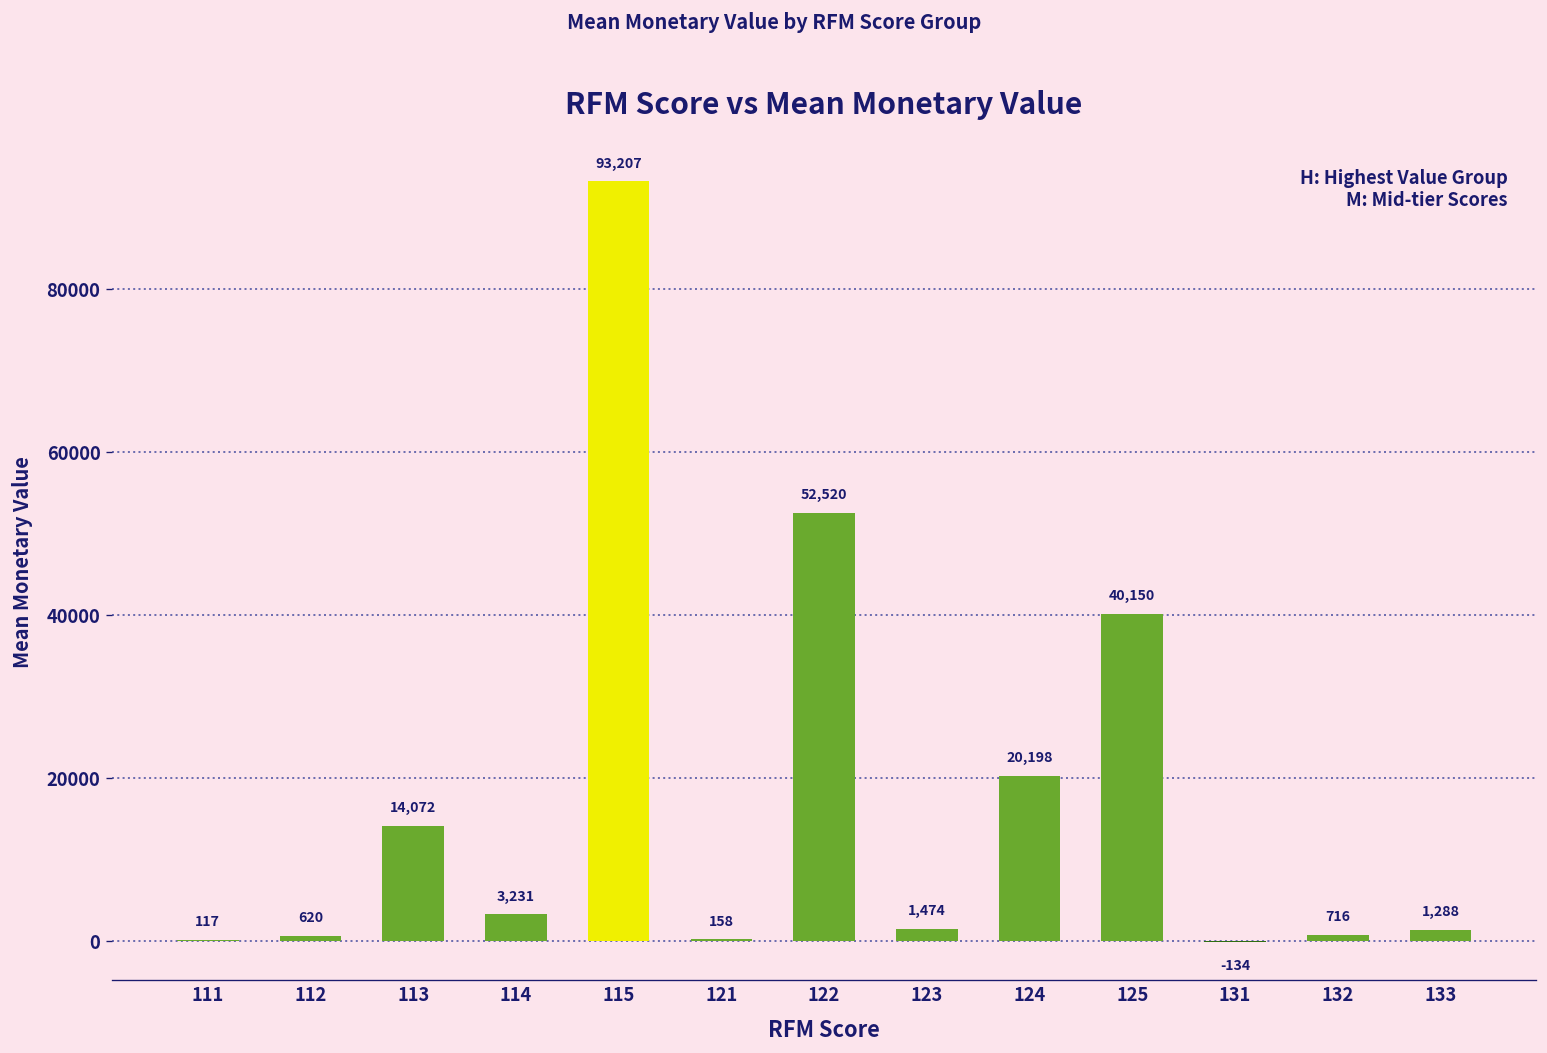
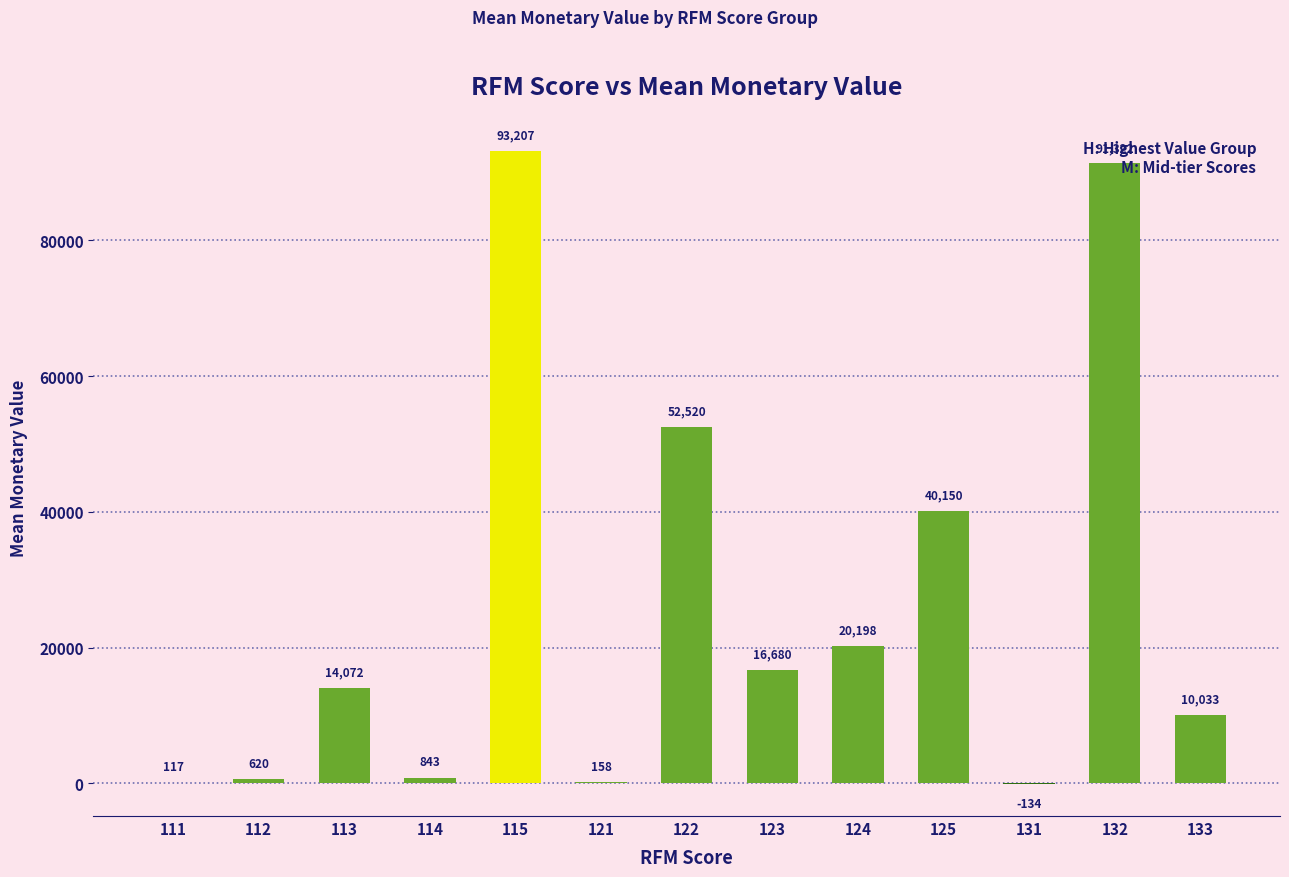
  {
    "111": "117",
    "112": "620",
    "113": "14,072",
-   "114": "3,231",
+   "114": "843",
    "115": "93,207",
    "121": "158",
    "122": "52,520",
-   "123": "1,474",
+   "123": "16,680",
    "124": "20,198",
    "125": "40,150",
    "131": "-134",
-   "132": "716",
-   "133": "1,288"
+   "132": "91,322",
+   "133": "10,033"
  }
